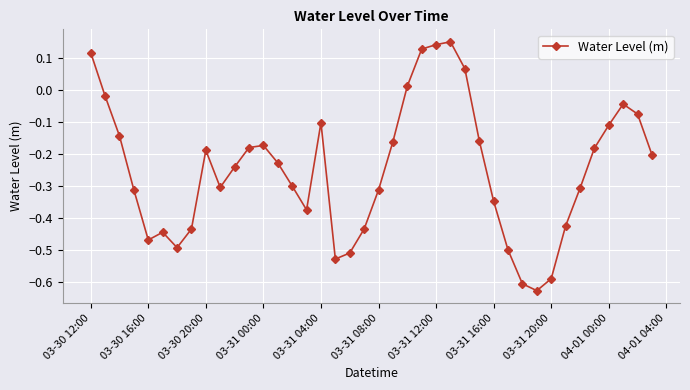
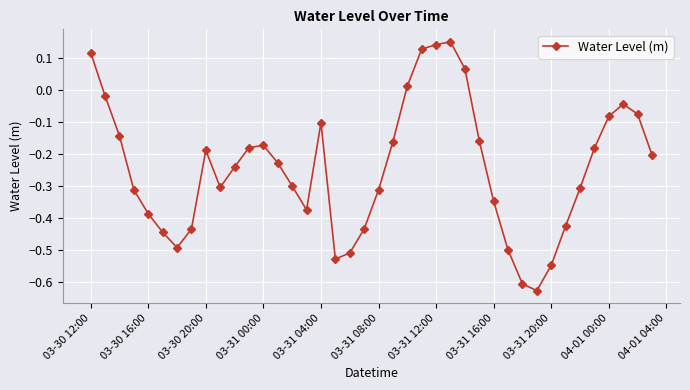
  {
    "03-30 12:00": 0.12,
-   "03-30 16:00": -0.47,
+   "03-30 16:00": -0.39,
    "03-30 20:00": -0.19,
    "03-31 00:00": -0.17,
    "03-31 04:00": -0.10,
    "03-31 08:00": -0.31,
    "03-31 12:00": 0.14,
    "03-31 16:00": -0.35,
-   "03-31 20:00": -0.59,
-   "04-01 00:00": -0.11
+   "03-31 20:00": -0.55,
+   "04-01 00:00": -0.08
  }
